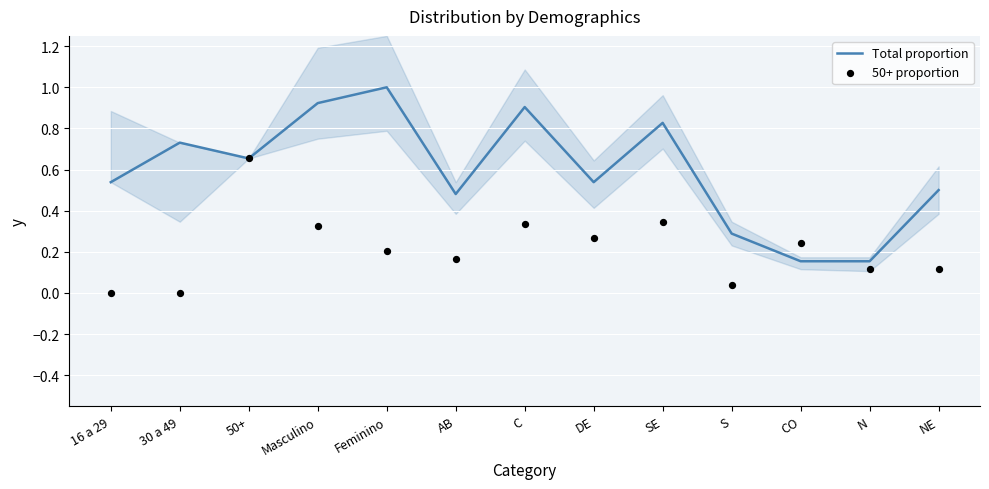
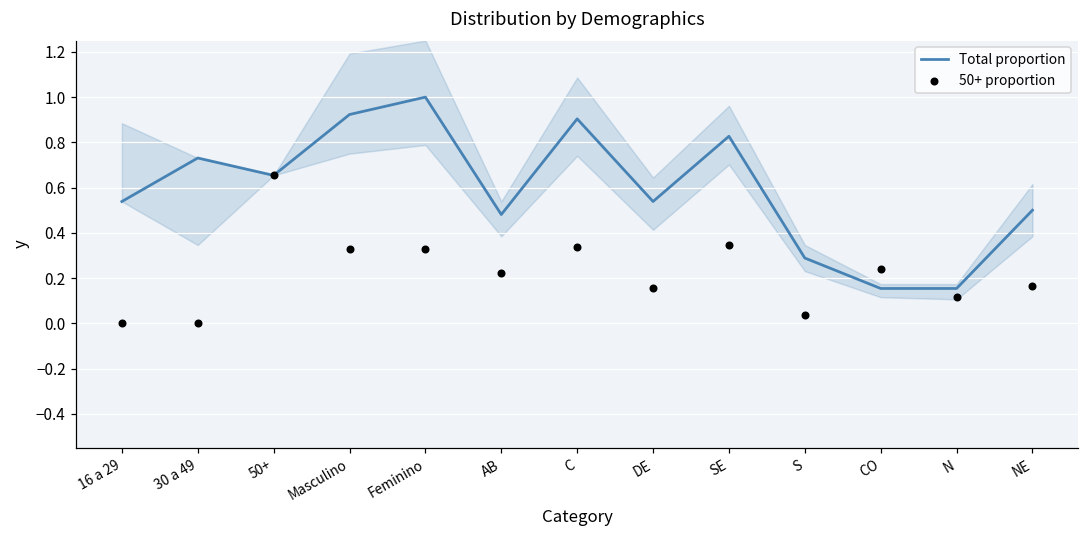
  {
    "50+ proportion": {
-     "Feminino": 0.20,
-     "AB": 0.16,
-     "DE": 0.27,
-     "NE": 0.12
+     "Feminino": 0.33,
+     "AB": 0.22,
+     "DE": 0.15,
+     "NE": 0.16
    }
  }
